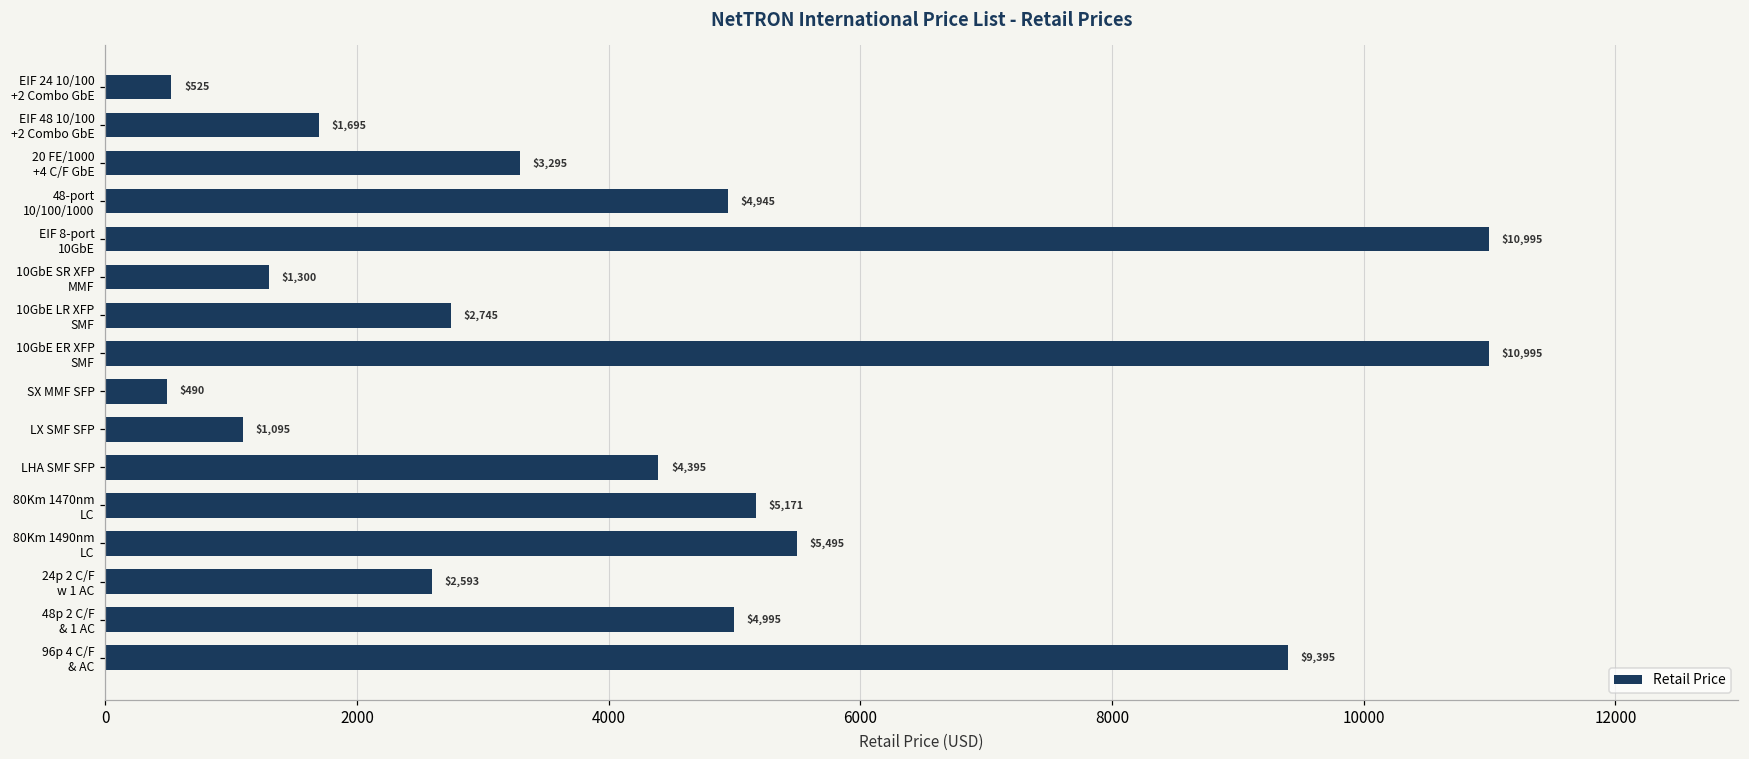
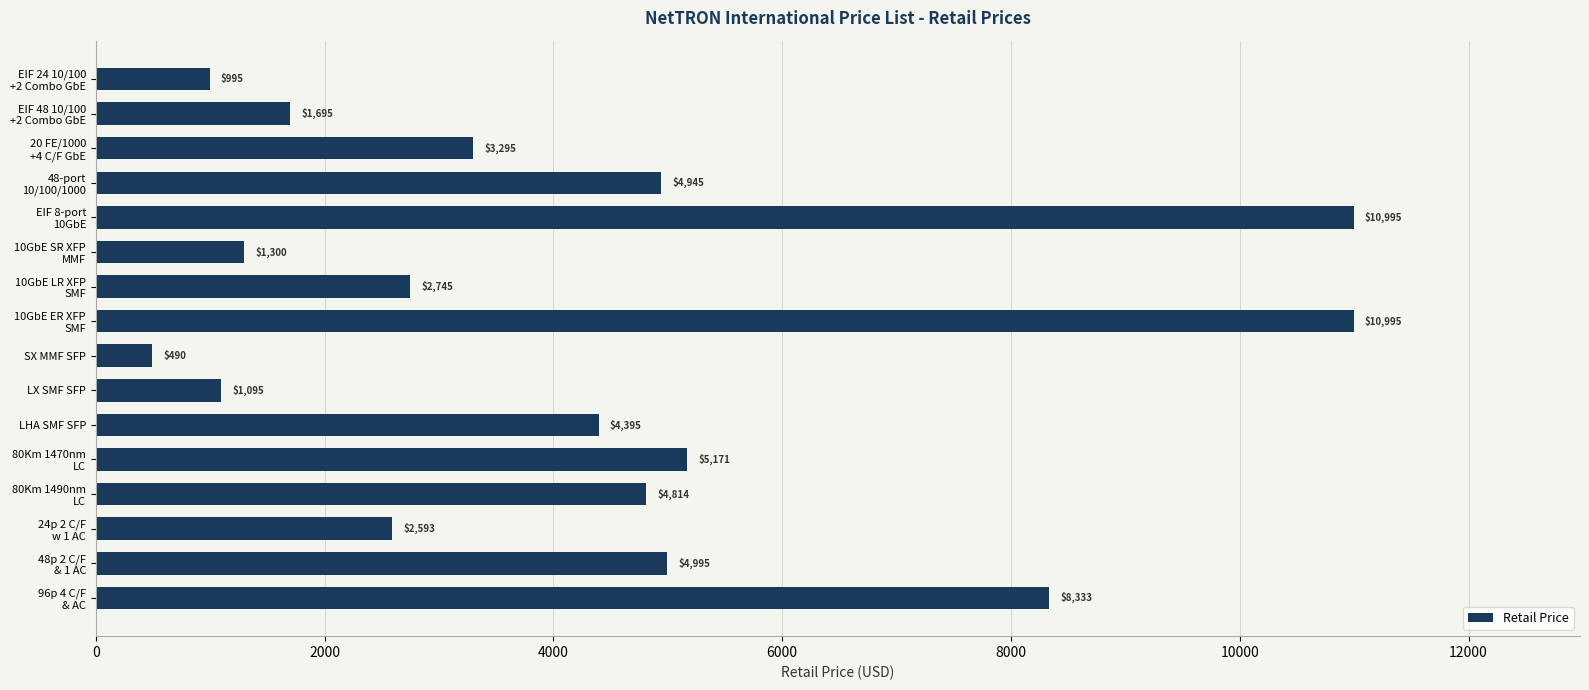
  {
-   "EIF 24 10/100 +2 Combo GbE": "$525",
+   "EIF 24 10/100 +2 Combo GbE": "$995",
    "EIF 48 10/100 +2 Combo GbE": "$1,695",
    "20 FE/1000 +4 C/F GbE": "$3,295",
    "48-port 10/100/1000": "$4,945",
    "EIF 8-port 10GbE": "$10,995",
    "10GbE SR XFP MMF": "$1,300",
    "10GbE LR XFP SMF": "$2,745",
    "10GbE ER XFP SMF": "$10,995",
    "SX MMF SFP": "$490",
    "LX SMF SFP": "$1,095",
    "LHA SMF SFP": "$4,395",
    "80Km 1470nm LC": "$5,171",
-   "80Km 1490nm LC": "$5,495",
+   "80Km 1490nm LC": "$4,814",
    "24p 2 C/F w 1 AC": "$2,593",
    "48p 2 C/F & 1 AC": "$4,995",
-   "96p 4 C/F & AC": "$9,395"
+   "96p 4 C/F & AC": "$8,333"
  }
